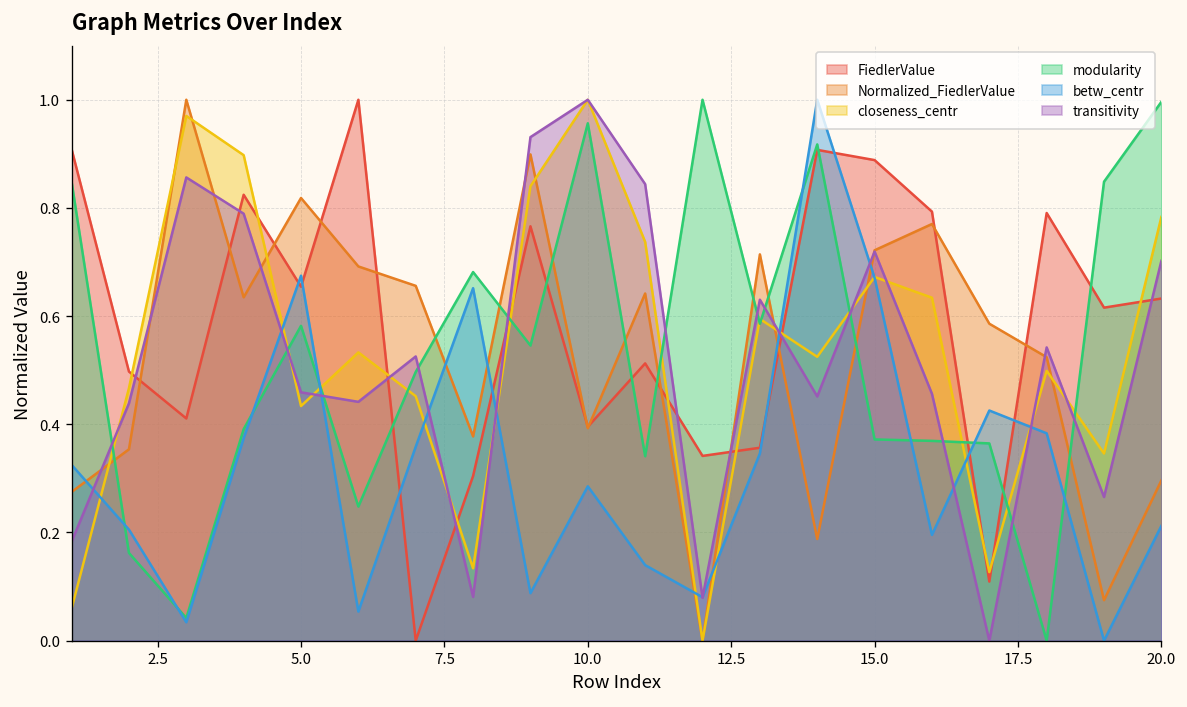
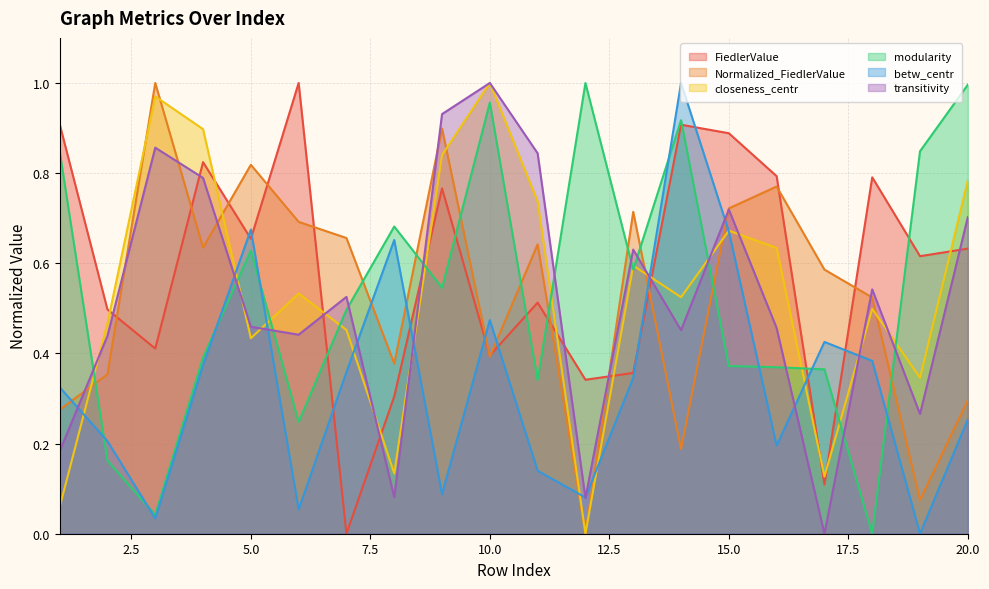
  {
    "modularity": {
-     "5.0": 0.58,
+     "5.0": 0.63,
      "10.0": 0.96,
      "15.0": 0.37,
      "20.0": 1.00
    },
    "betw_centr": {
      "5.0": 0.67,
-     "10.0": 0.29,
-     "20.0": 0.21
+     "10.0": 0.47,
+     "20.0": 0.25
    },
    "transitivity": {
      "5.0": 0.46,
      "20.0": 0.70
    }
  }
